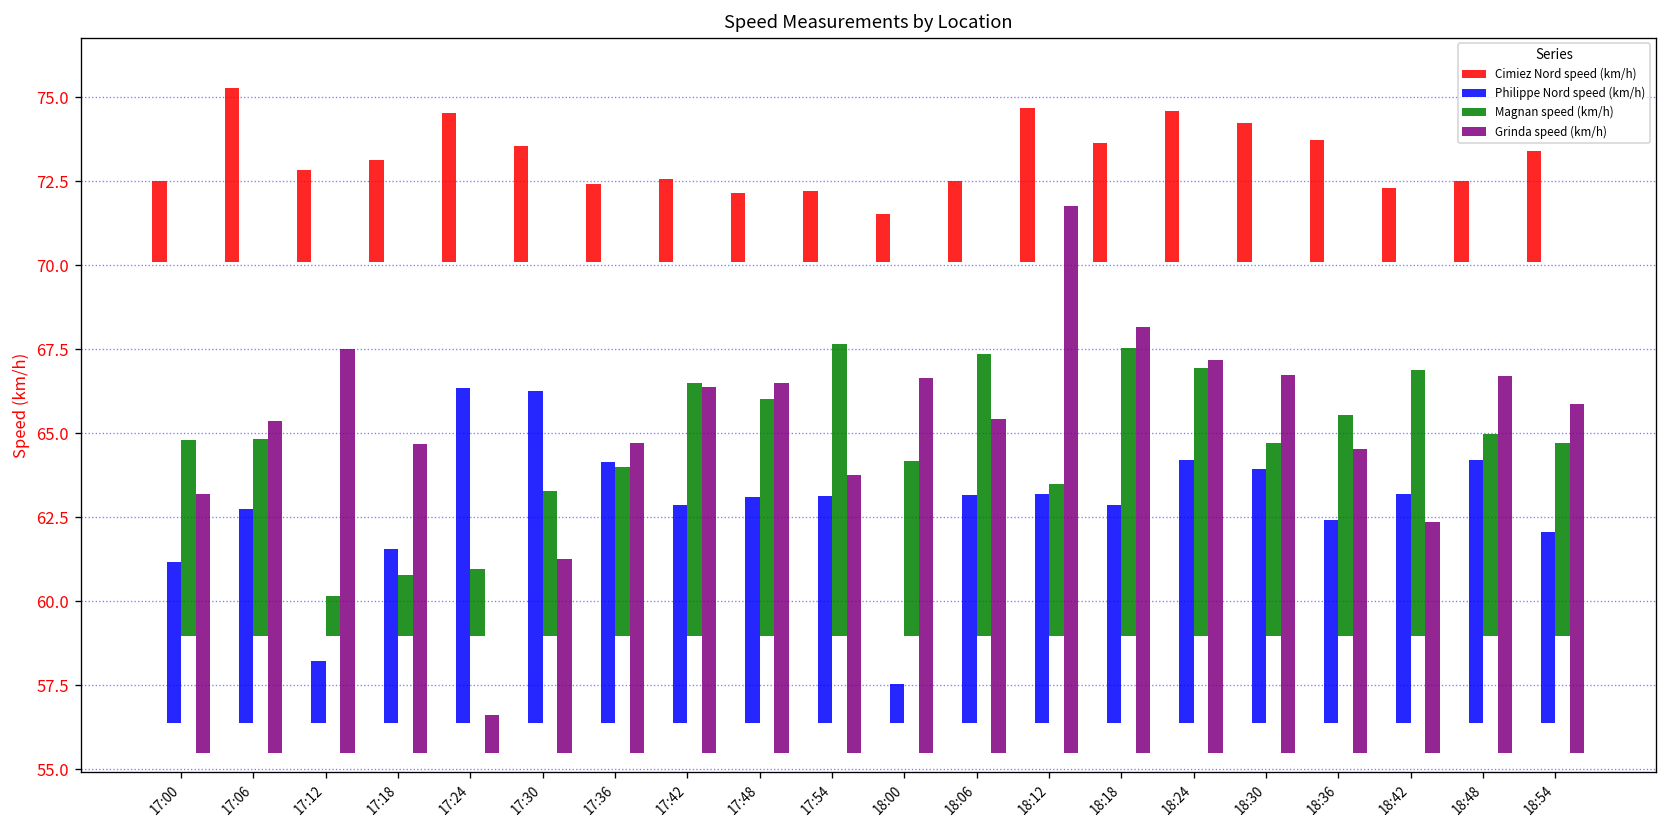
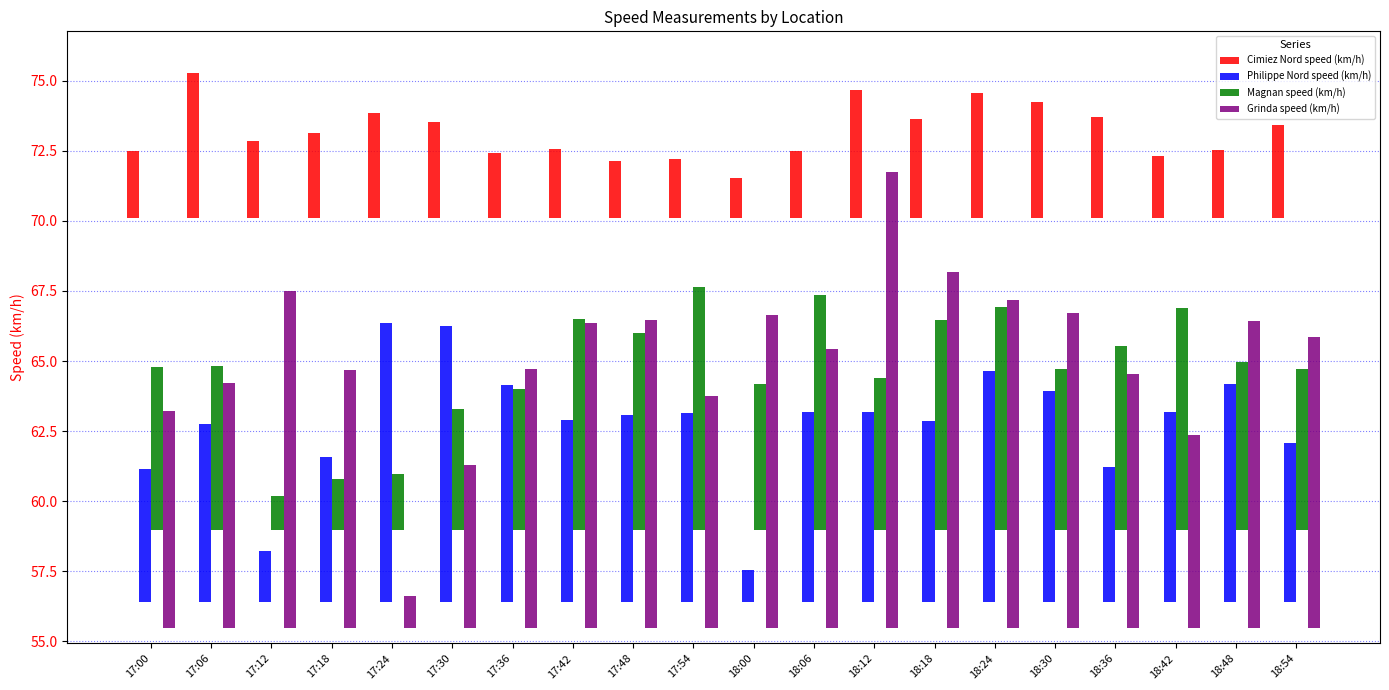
  {
    "Cimiez Nord speed (km/h)": {
      "17:00": 72.5,
      "17:06": 75.3,
      "17:12": 72.8,
      "17:18": 73.1,
-     "17:24": 74.5,
+     "17:24": 73.9,
      "17:30": 73.5,
      "17:36": 72.4,
      "17:42": 72.6,
      "17:48": 72.1,
      "17:54": 72.2,
      "18:00": 71.5,
      "18:06": 72.5,
      "18:12": 74.7,
      "18:18": 73.6,
      "18:24": 74.6,
      "18:30": 74.2,
      "18:36": 73.7,
      "18:42": 72.3,
      "18:48": 72.5,
      "18:54": 73.4
    },
    "Philippe Nord speed (km/h)": {
      "17:00": 61.2,
      "17:06": 62.7,
      "17:12": 58.2,
      "17:18": 61.6,
      "17:24": 66.3,
      "17:30": 66.3,
      "17:36": 64.2,
      "17:42": 62.9,
      "17:48": 63.1,
      "17:54": 63.1,
      "18:00": 57.5,
      "18:06": 63.2,
      "18:12": 63.2,
      "18:18": 62.9,
-     "18:24": 64.2,
+     "18:24": 64.6,
      "18:30": 63.9,
-     "18:36": 62.4,
+     "18:36": 61.2,
      "18:42": 63.2,
      "18:48": 64.2,
      "18:54": 62.1
    },
    "Magnan speed (km/h)": {
      "17:00": 64.8,
      "17:06": 64.8,
      "17:12": 60.2,
      "17:18": 60.8,
      "17:24": 61.0,
      "17:30": 63.3,
      "17:36": 64.0,
      "17:42": 66.5,
      "17:48": 66.0,
      "17:54": 67.6,
      "18:00": 64.2,
      "18:06": 67.4,
-     "18:12": 63.5,
-     "18:18": 67.5,
+     "18:12": 64.4,
+     "18:18": 66.5,
      "18:24": 66.9,
      "18:30": 64.7,
      "18:36": 65.5,
      "18:42": 66.9,
      "18:48": 65.0,
      "18:54": 64.7
    },
    "Grinda speed (km/h)": {
      "17:00": 63.2,
-     "17:06": 65.3,
+     "17:06": 64.2,
      "17:12": 67.5,
      "17:18": 64.7,
      "17:24": 56.6,
      "17:30": 61.3,
      "17:36": 64.7,
      "17:42": 66.4,
      "17:48": 66.5,
      "17:54": 63.8,
      "18:00": 66.7,
      "18:06": 65.4,
      "18:12": 71.8,
      "18:18": 68.2,
      "18:24": 67.2,
      "18:30": 66.7,
      "18:36": 64.5,
      "18:42": 62.4,
-     "18:48": 66.7,
+     "18:48": 66.4,
      "18:54": 65.9
    }
  }
